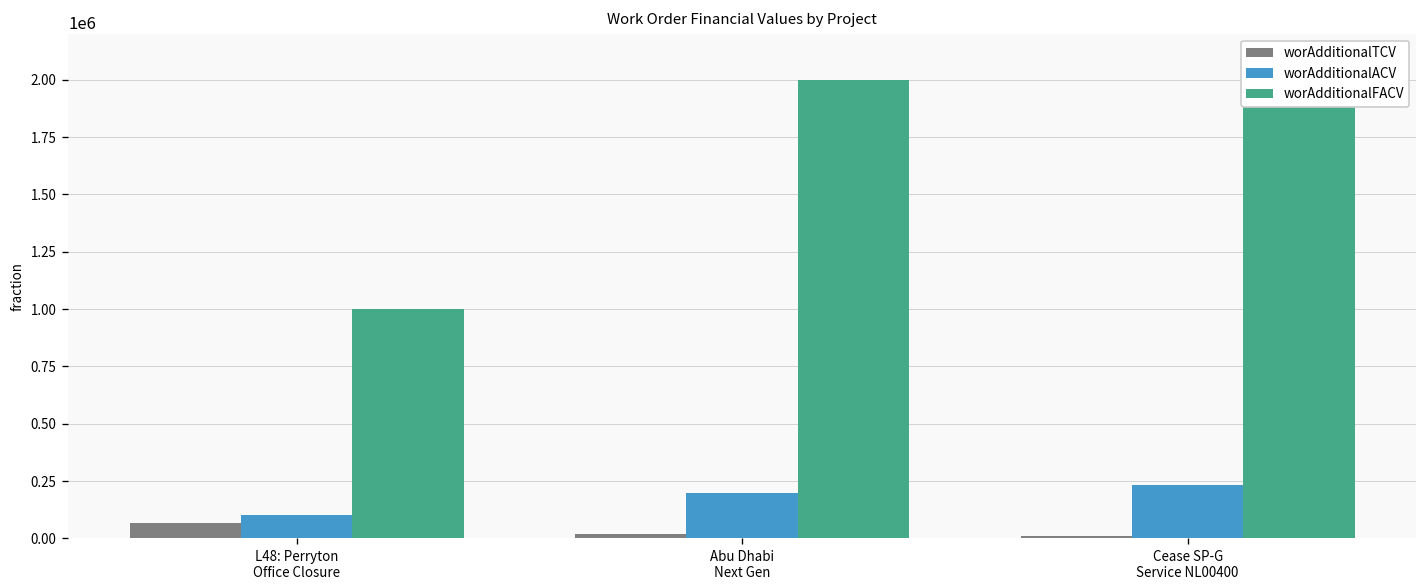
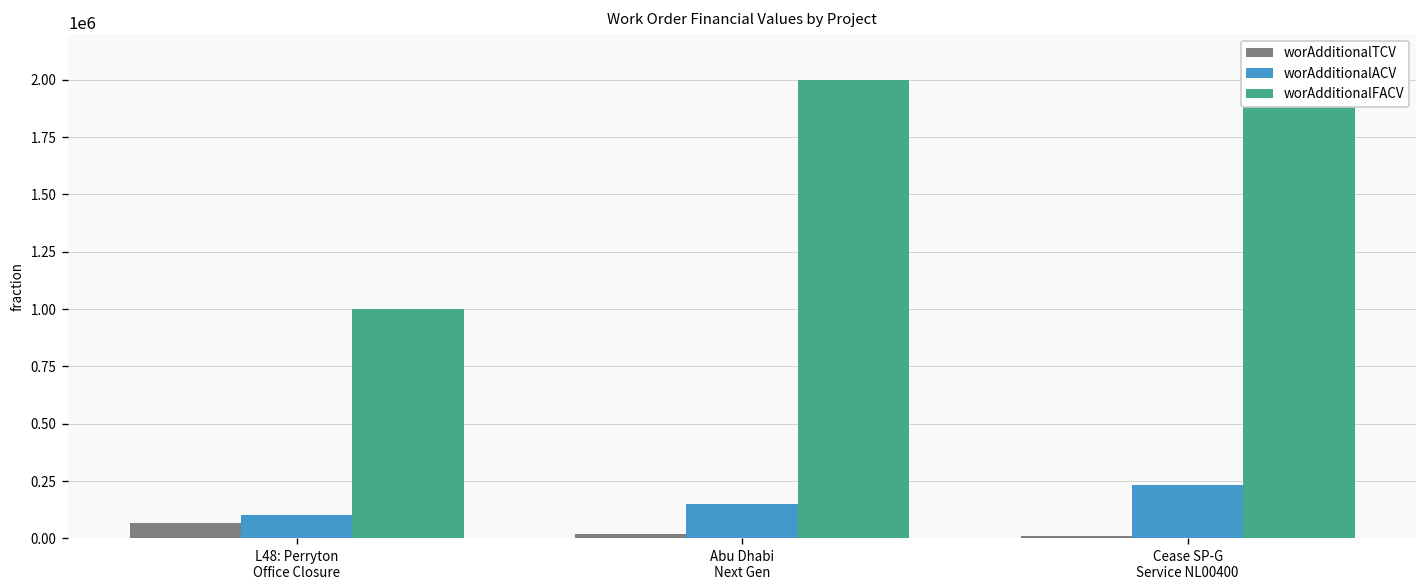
  {
    "worAdditionalTCV": {
      "L48: Perryton Office Closure": 70000,
      "Abu Dhabi Next Gen": 20000
    },
    "worAdditionalACV": {
      "L48: Perryton Office Closure": 100000,
-     "Abu Dhabi Next Gen": 200000,
+     "Abu Dhabi Next Gen": 150000,
      "Cease SP-G Service NL00400": 230000
    },
    "worAdditionalFACV": {
      "L48: Perryton Office Closure": 1000000,
      "Abu Dhabi Next Gen": 2000000,
      "Cease SP-G Service NL00400": 1890000
    }
  }
